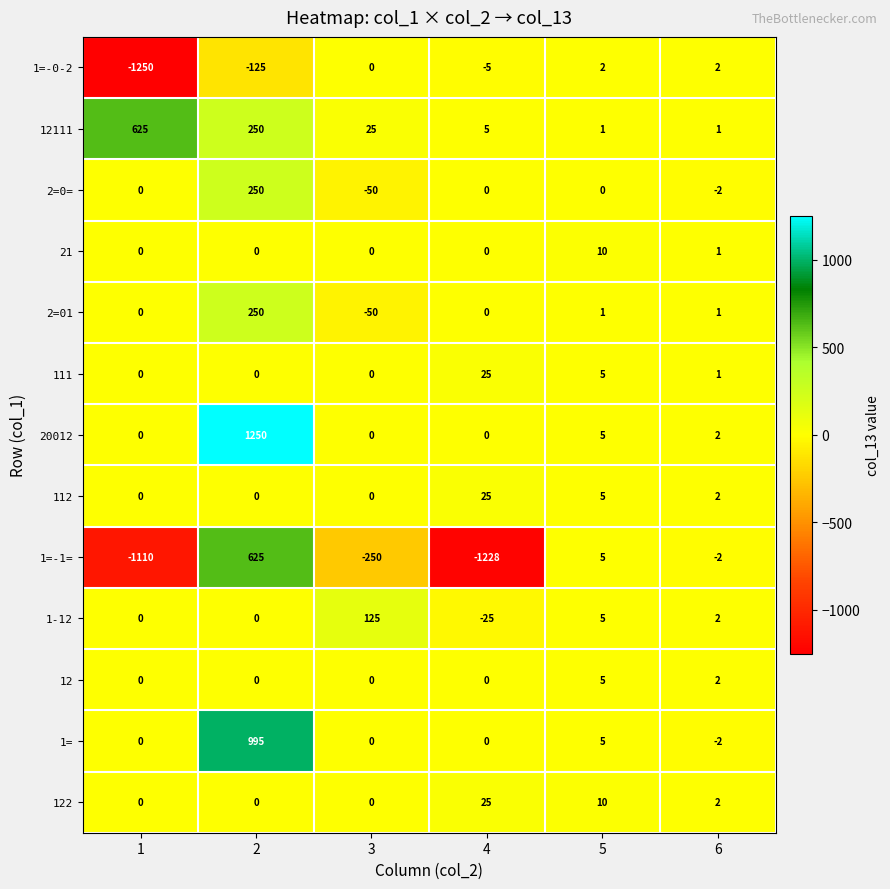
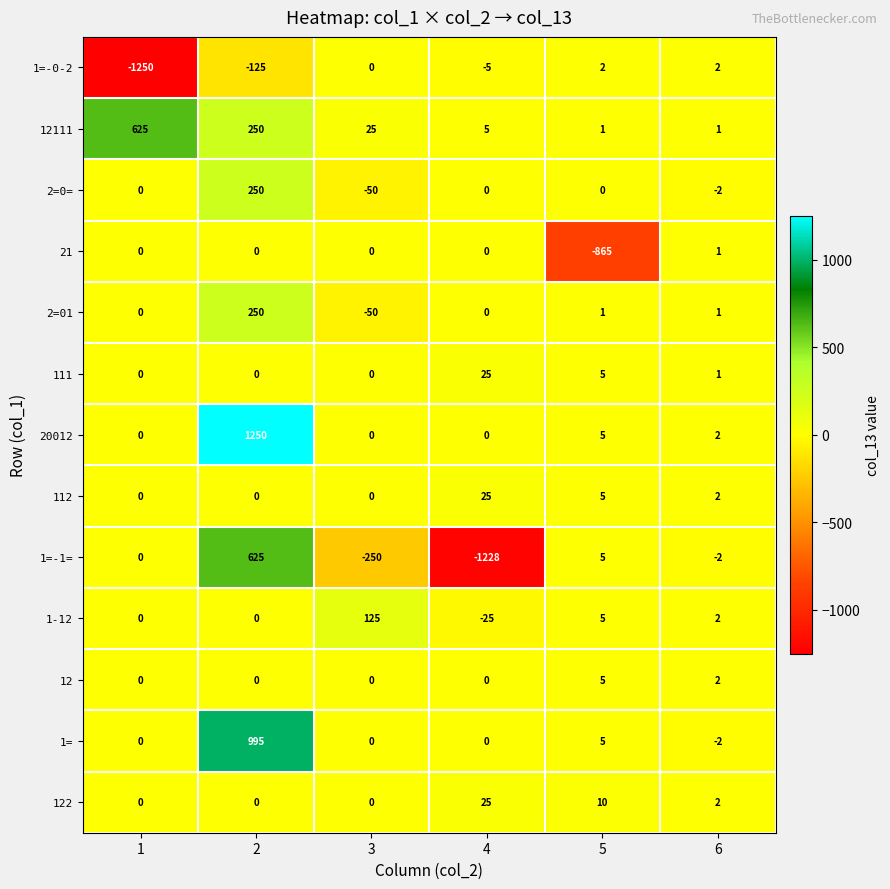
  {
    "1=-0-2": {
      "1": -1250,
      "2": -125,
      "3": 0,
      "4": -5,
      "5": 2,
      "6": 2
    },
    "12111": {
      "1": 625,
      "2": 250,
      "3": 25,
      "4": 5,
      "5": 1,
      "6": 1
    },
    "2=0=": {
      "1": 0,
      "2": 250,
      "3": -50,
      "4": 0,
      "5": 0,
      "6": -2
    },
    "21": {
      "1": 0,
      "2": 0,
      "3": 0,
      "4": 0,
-     "5": 10,
+     "5": -865,
      "6": 1
    },
    "2=01": {
      "1": 0,
      "2": 250,
      "3": -50,
      "4": 0,
      "5": 1,
      "6": 1
    },
    "111": {
      "1": 0,
      "2": 0,
      "3": 0,
      "4": 25,
      "5": 5,
      "6": 1
    },
    "20012": {
      "1": 0,
      "2": 1250,
      "3": 0,
      "4": 0,
      "5": 5,
      "6": 2
    },
    "112": {
      "1": 0,
      "2": 0,
      "3": 0,
      "4": 25,
      "5": 5,
      "6": 2
    },
    "1=-1=": {
-     "1": -1110,
+     "1": 0,
      "2": 625,
      "3": -250,
      "4": -1228,
      "5": 5,
      "6": -2
    },
    "1-12": {
      "1": 0,
      "2": 0,
      "3": 125,
      "4": -25,
      "5": 5,
      "6": 2
    },
    "12": {
      "1": 0,
      "2": 0,
      "3": 0,
      "4": 0,
      "5": 5,
      "6": 2
    },
    "1=": {
      "1": 0,
      "2": 995,
      "3": 0,
      "4": 0,
      "5": 5,
      "6": -2
    },
    "122": {
      "1": 0,
      "2": 0,
      "3": 0,
      "4": 25,
      "5": 10,
      "6": 2
    }
  }
